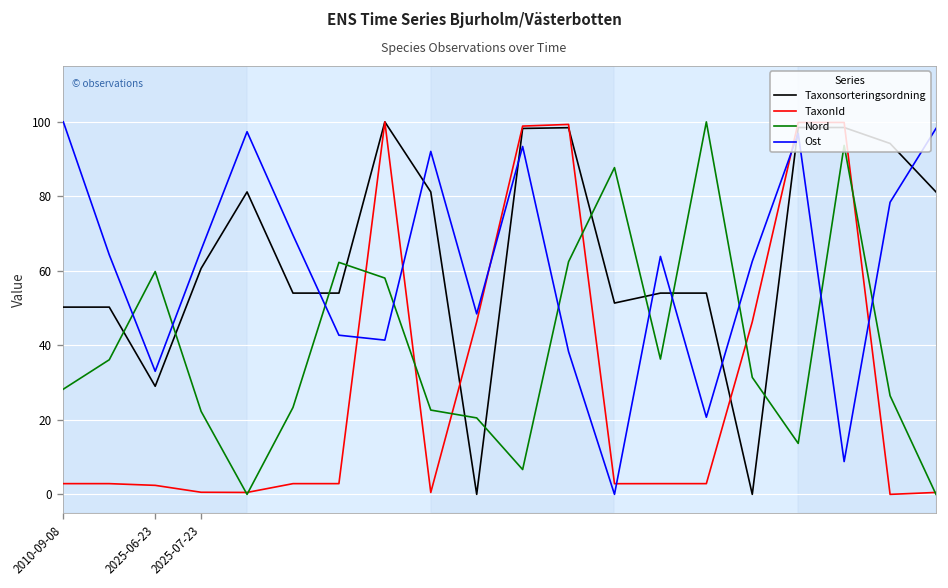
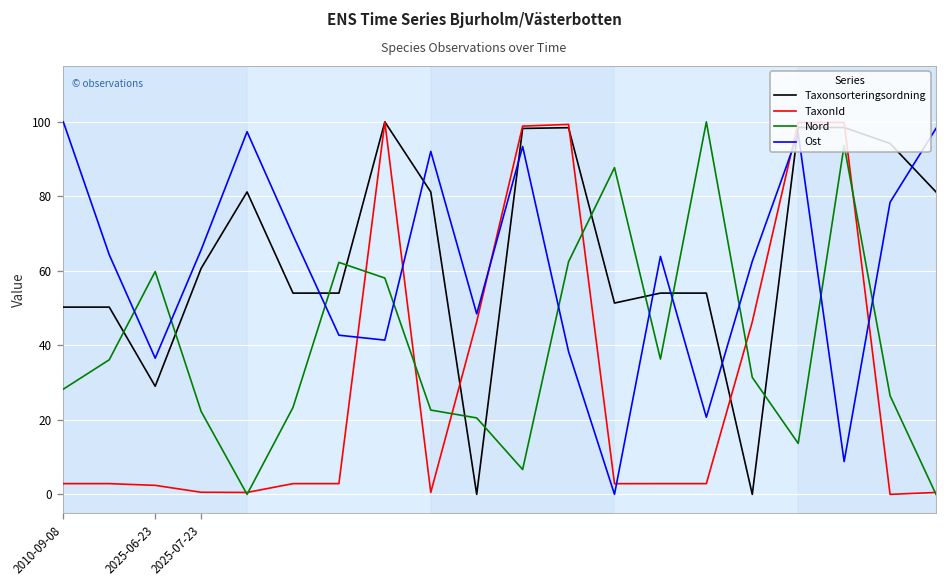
  {
    "Taxonsorteringsordning": {
      "2025-06-23": 29
    },
    "TaxonId": {
      "2025-06-23": 2
    },
    "Nord": {
      "2025-06-23": 60
    },
    "Ost": {
-     "2025-06-23": 33
+     "2025-06-23": 37
    }
  }
